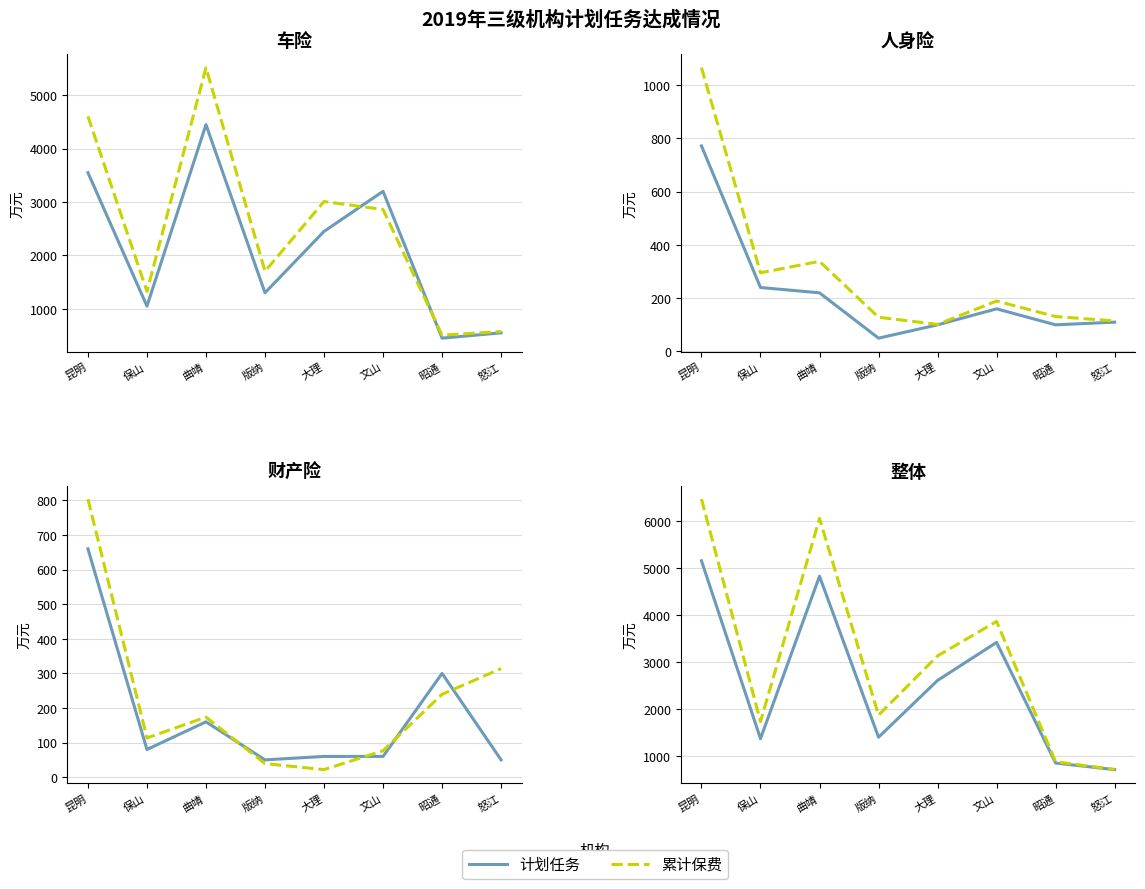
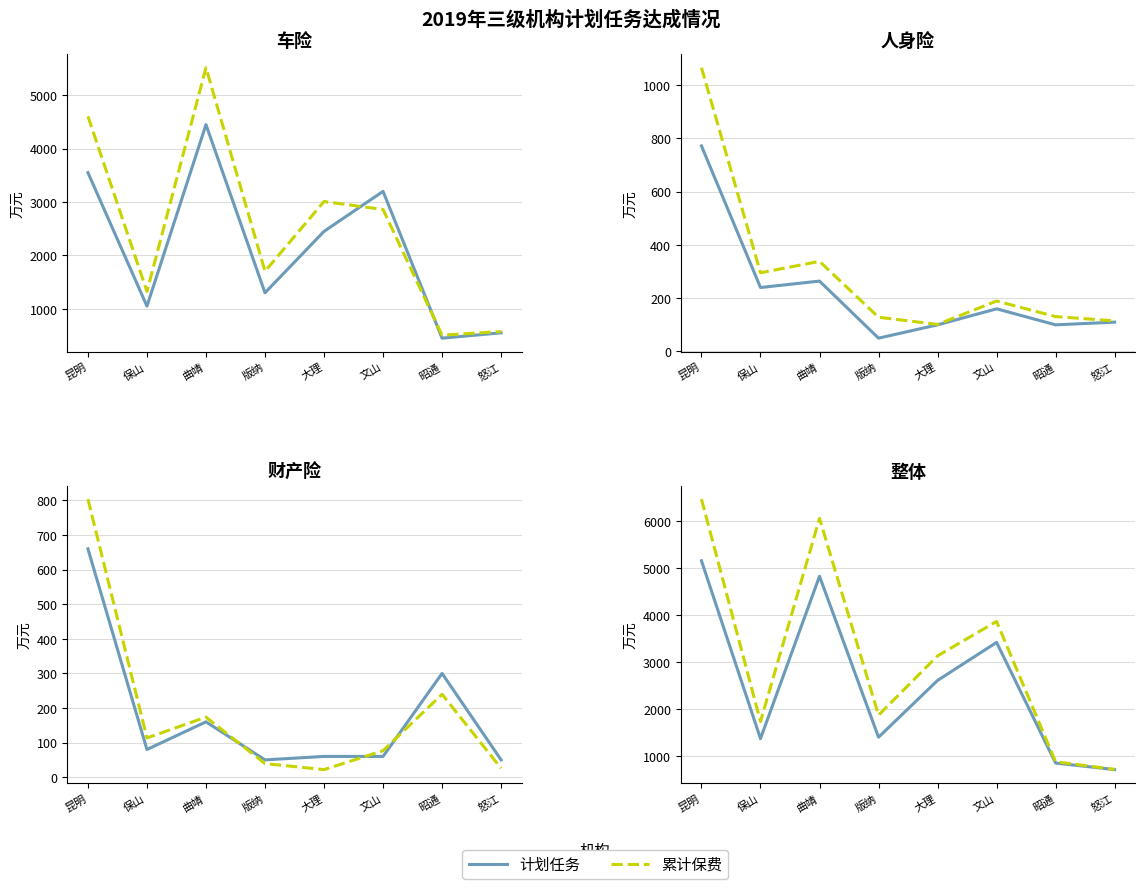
  {
    "车险": {
      "计划任务": {
        "昆明": 3600,
        "保山": 1100,
        "曲靖": 4500,
        "版纳": 1300,
        "大理": 2500,
        "文山": 3200,
        "昭通": 500
      },
      "累计保费": {
        "昆明": 4600,
        "保山": 1300,
        "曲靖": 5500,
        "版纳": 1700,
        "大理": 3000,
        "文山": 2900,
        "昭通": 500
      }
    },
    "人身险": {
      "计划任务": {
        "昆明": 770,
        "保山": 240,
-       "曲靖": 220,
+       "曲靖": 260,
        "版纳": 50,
        "文山": 160,
        "昭通": 100
      },
      "累计保费": {
        "昆明": 1060,
        "保山": 300,
        "曲靖": 340,
        "版纳": 130,
        "文山": 190,
        "昭通": 130
      }
    },
    "财产险": {
      "计划任务": {
        "昆明": 660,
        "保山": 80,
        "曲靖": 160,
        "版纳": 50,
        "大理": 60,
        "文山": 60,
        "昭通": 300,
        "怒江": 50
      },
      "累计保费": {
        "昆明": 800,
        "保山": 110,
        "曲靖": 170,
        "版纳": 40,
        "大理": 20,
        "文山": 80,
        "昭通": 240,
-       "怒江": 310
+       "怒江": 30
      }
    },
    "整体": {
      "计划任务": {
        "昆明": 5200,
        "保山": 1400,
        "曲靖": 4800,
        "版纳": 1400,
        "大理": 2600,
        "文山": 3400
      },
      "累计保费": {
        "昆明": 6500,
        "保山": 1700,
        "曲靖": 6100,
        "版纳": 1900,
        "大理": 3100,
        "文山": 3900
      }
    }
  }
